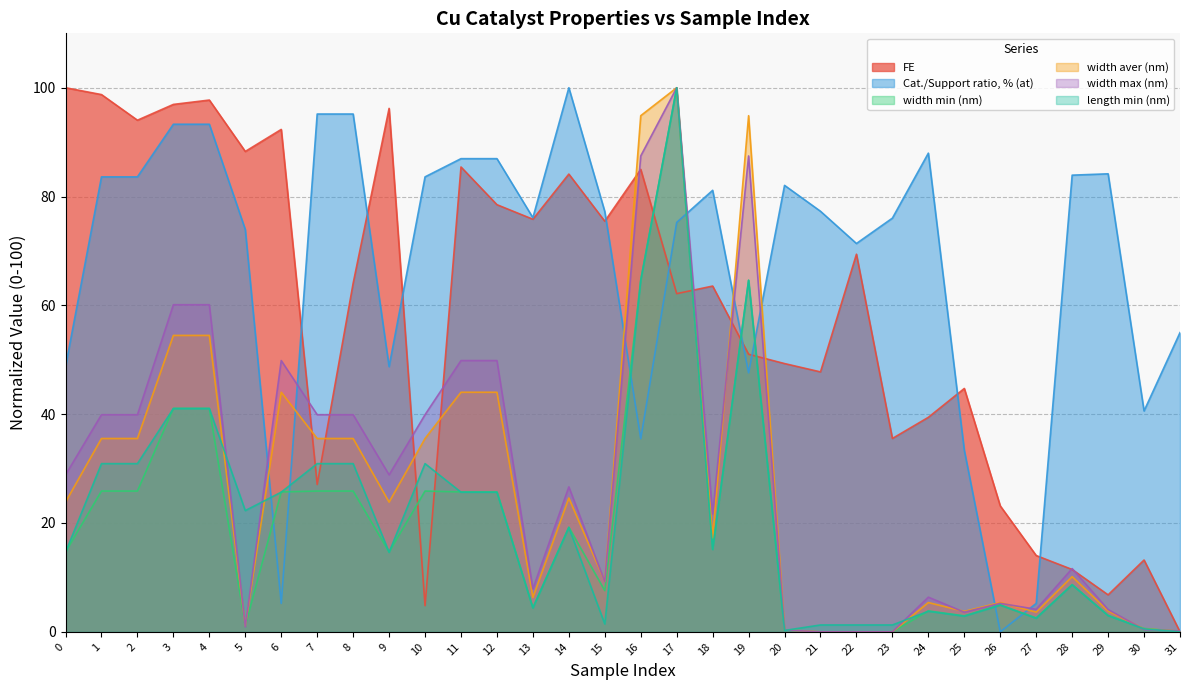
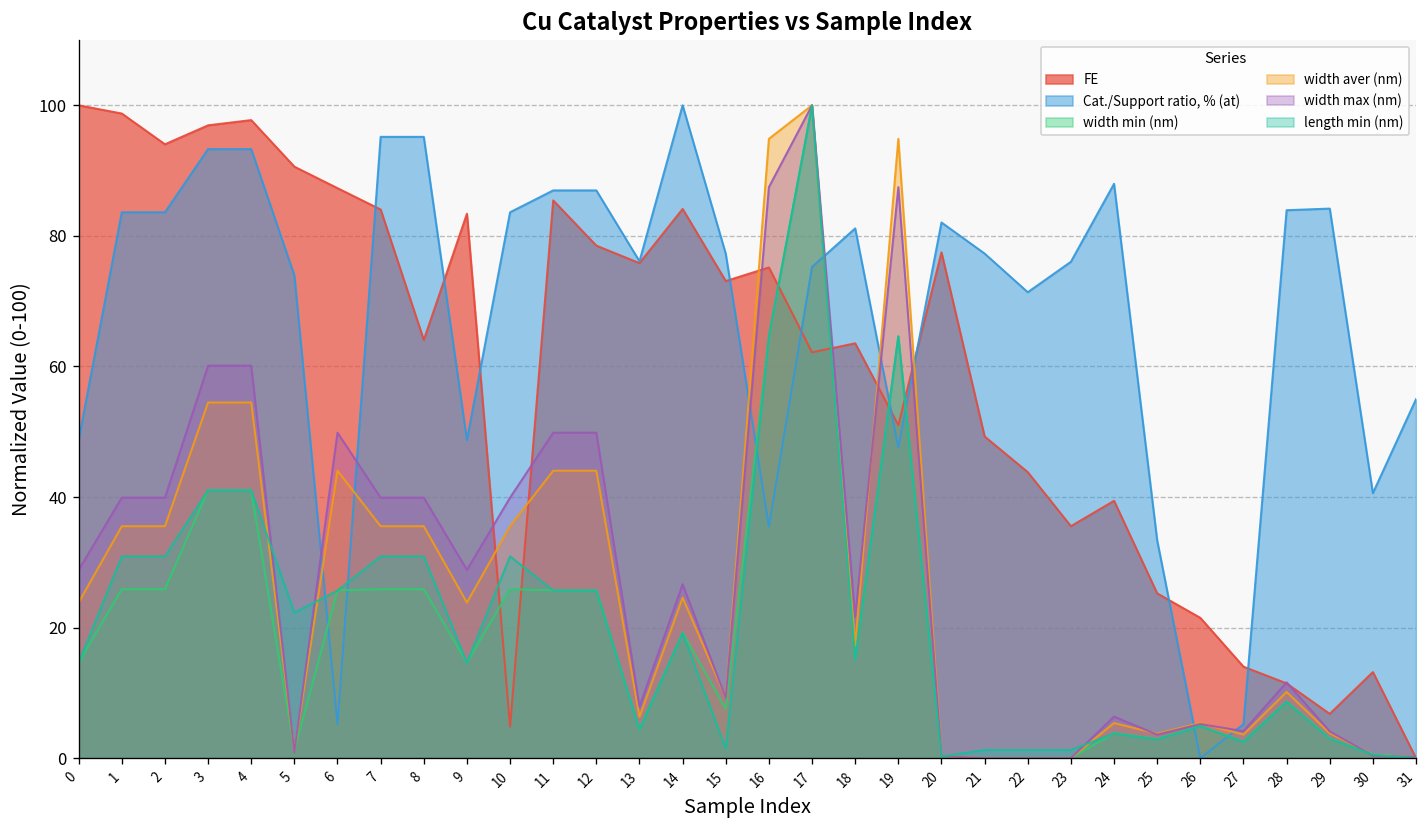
  {
    "FE": {
      "0": 100,
      "1": 99,
      "2": 94,
      "3": 97,
      "4": 98,
-     "5": 88,
-     "6": 92,
-     "7": 27,
+     "5": 91,
+     "6": 87,
+     "7": 84,
      "8": 64,
-     "9": 96,
+     "9": 83,
      "10": 5,
      "11": 85,
      "12": 79,
      "14": 84,
-     "15": 75,
-     "16": 85,
+     "15": 73,
+     "16": 75,
      "17": 62,
      "18": 64,
      "19": 51,
-     "20": 49,
-     "21": 48,
-     "22": 69,
+     "20": 77,
+     "21": 49,
+     "22": 44,
      "23": 36,
      "24": 39,
-     "25": 45,
-     "26": 23,
+     "25": 25,
+     "26": 21,
      "27": 14,
      "29": 7,
      "30": 13
    },
    "width aver (nm)": {
      "0": 24,
      "1": 36,
      "2": 36,
      "3": 54,
      "4": 54,
      "6": 44,
      "7": 36,
      "8": 36,
      "9": 24,
      "10": 36,
      "11": 44,
      "12": 44,
      "13": 6,
      "14": 25,
      "16": 95,
      "18": 17,
      "19": 95,
      "24": 5,
      "27": 4,
      "28": 10
    },
    "width max (nm)": {
      "0": 29,
      "1": 40,
      "2": 40,
      "3": 60,
      "4": 60,
      "6": 50,
      "7": 40,
      "8": 40,
      "9": 29,
      "10": 40,
      "11": 50,
      "12": 50,
      "13": 8,
      "14": 27,
      "16": 87,
      "18": 22,
      "19": 87,
      "24": 6,
      "27": 4
    }
  }
